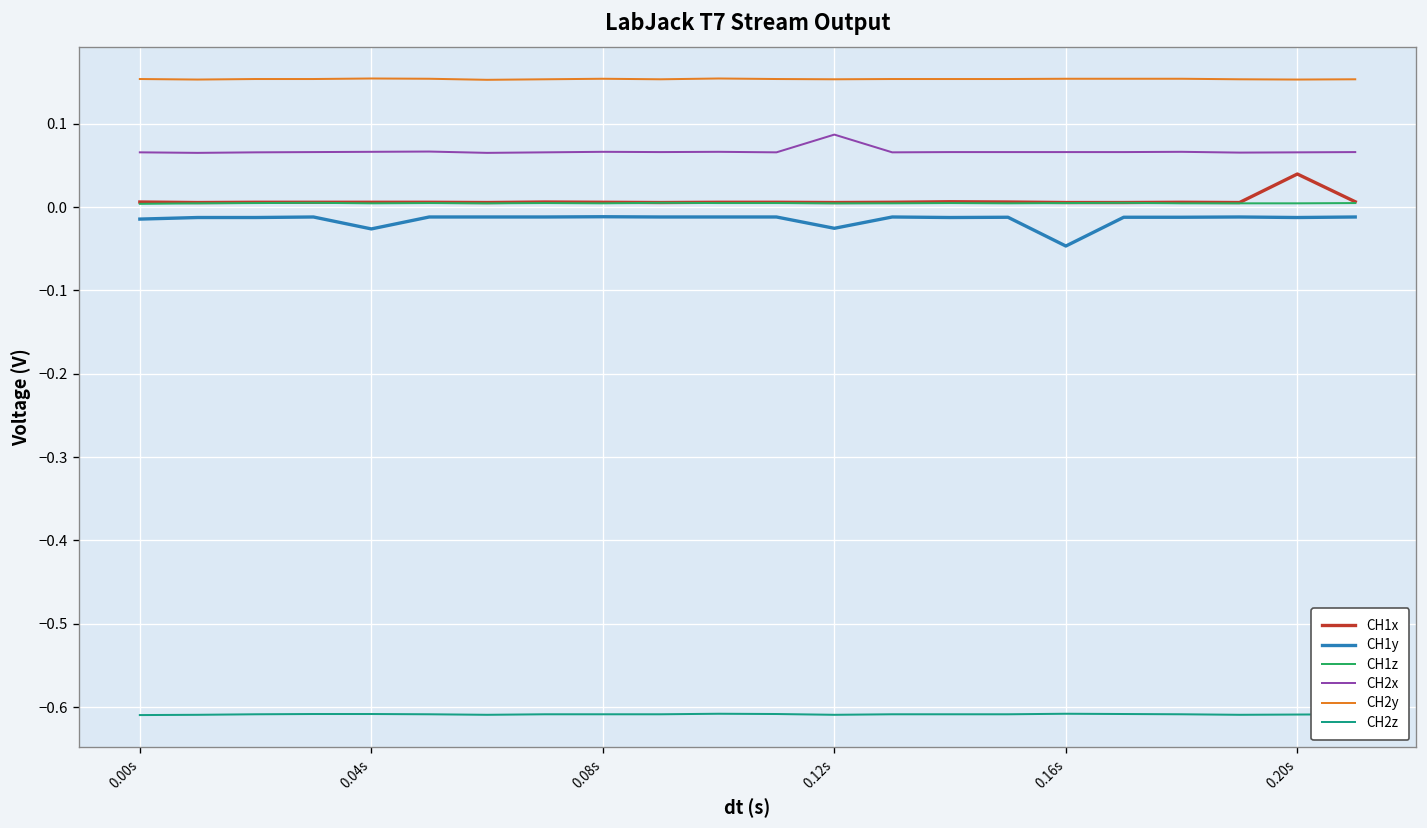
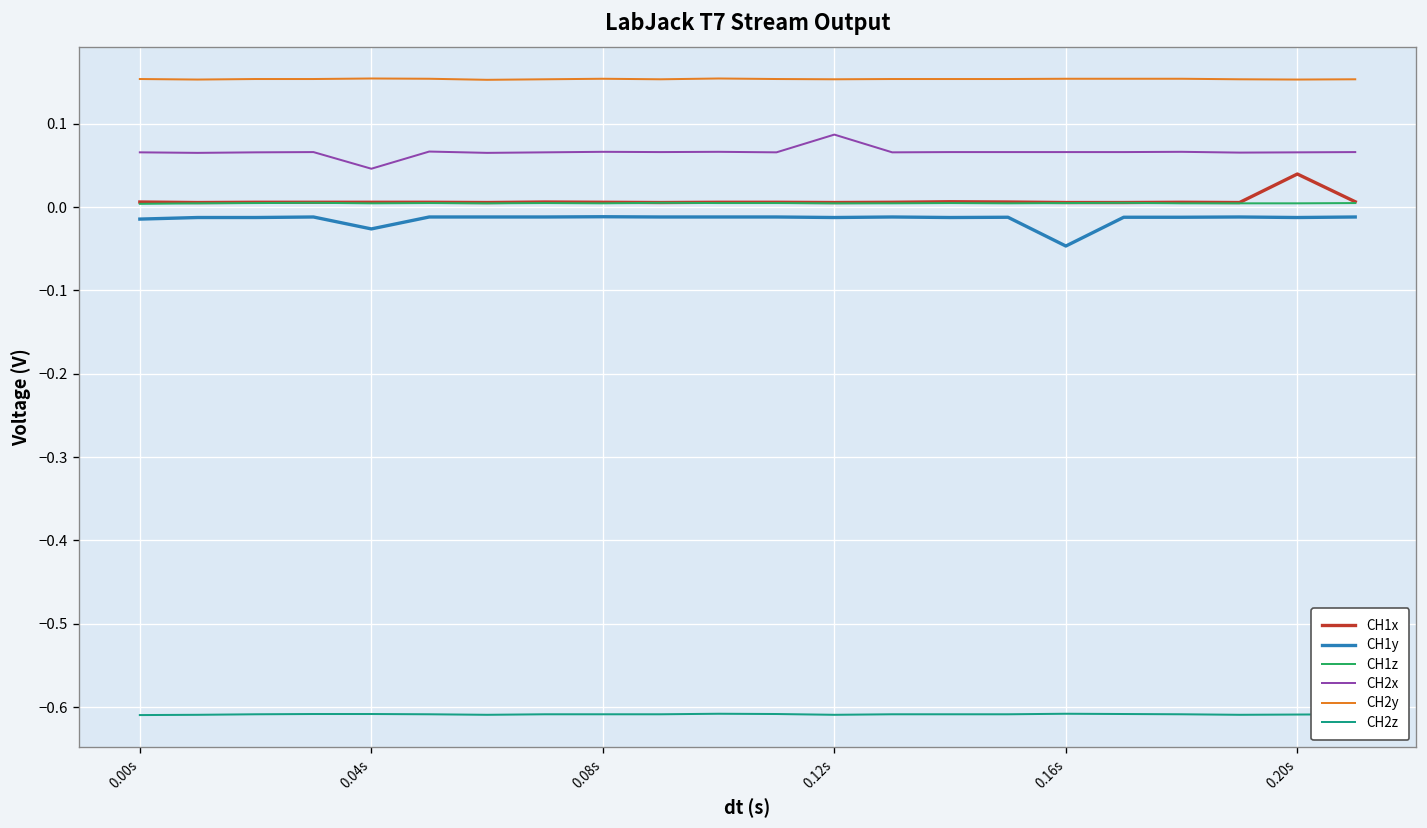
  {
    "CH1x": {
      "0.20s": 0.04
    },
    "CH1y": {
      "0.00s": -0.01,
      "0.04s": -0.03,
      "0.08s": -0.01,
-     "0.12s": -0.03,
+     "0.12s": -0.01,
      "0.16s": -0.05,
      "0.20s": -0.01
    },
    "CH2x": {
      "0.00s": 0.07,
-     "0.04s": 0.07,
+     "0.04s": 0.05,
      "0.08s": 0.07,
      "0.12s": 0.09,
      "0.16s": 0.07,
      "0.20s": 0.07
    },
    "CH2y": {
      "0.00s": 0.15,
      "0.04s": 0.15,
      "0.08s": 0.15,
      "0.12s": 0.15,
      "0.16s": 0.15,
      "0.20s": 0.15
    }
  }
